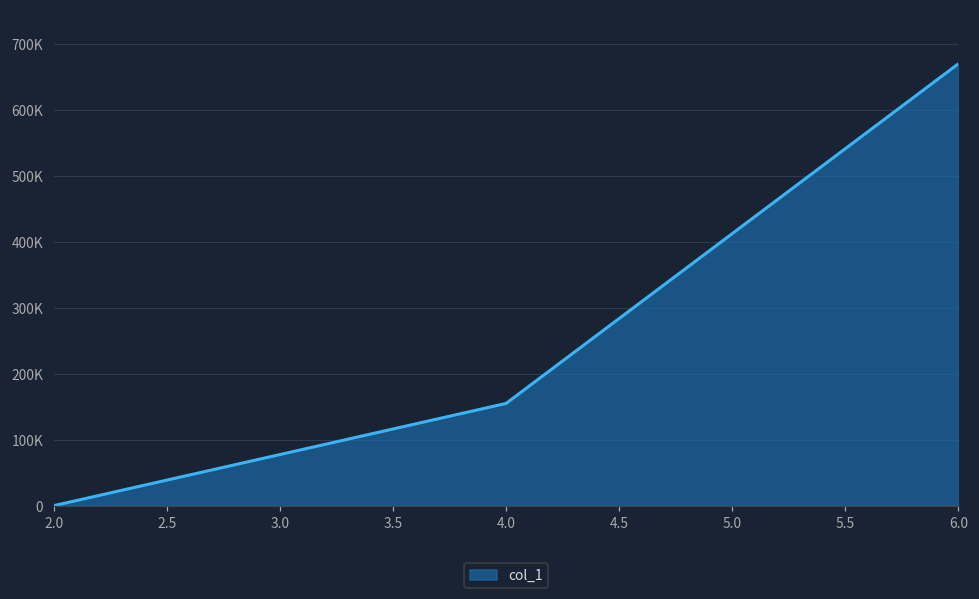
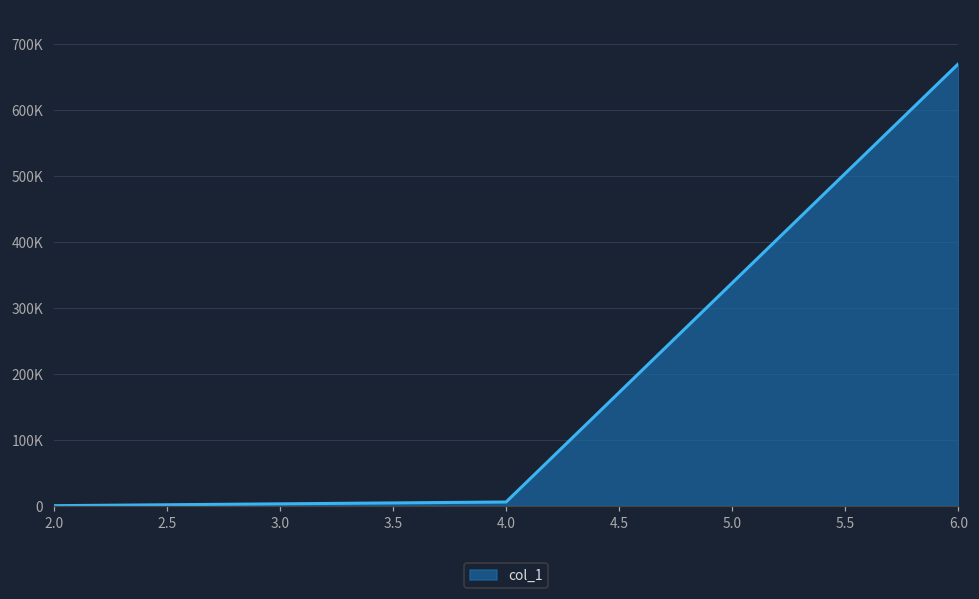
  {
    "2.0": 0,
-   "4.0": 160000,
+   "4.0": 10000,
    "6.0": 670000
  }
